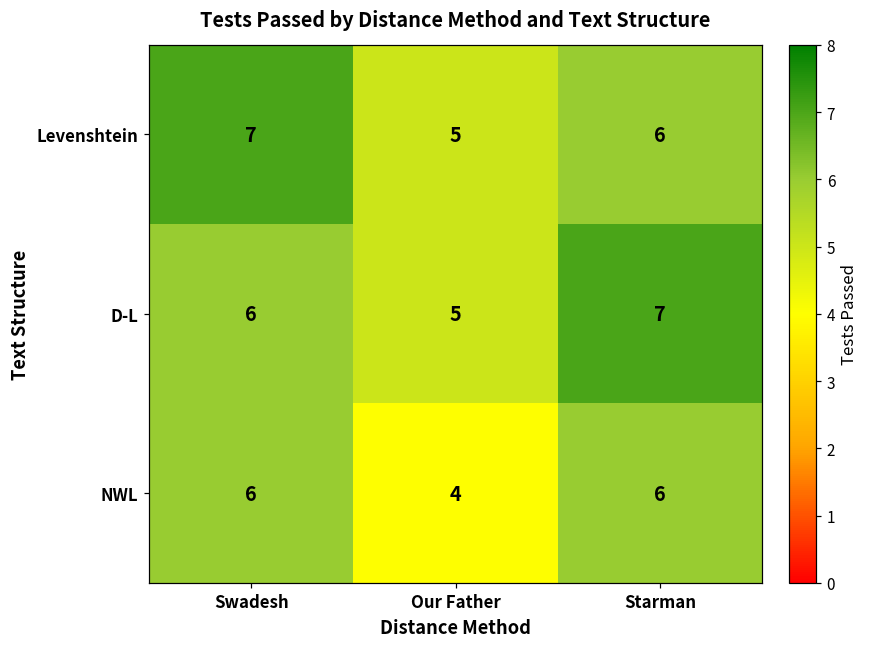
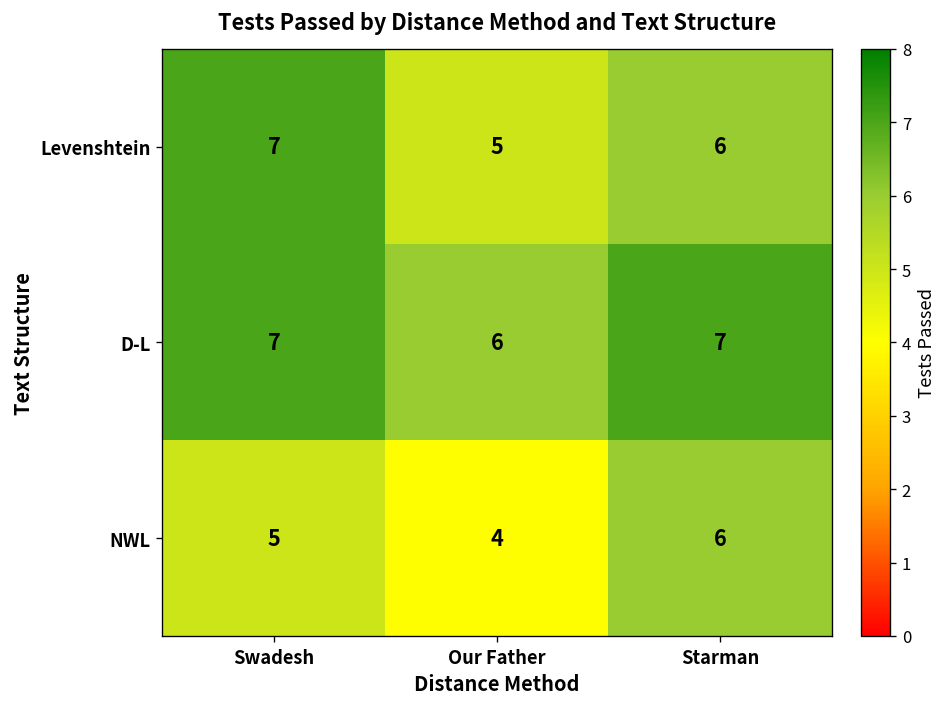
  {
    "Levenshtein": {
      "Swadesh": 7,
      "Our Father": 5,
      "Starman": 6
    },
    "D-L": {
-     "Swadesh": 6,
-     "Our Father": 5,
+     "Swadesh": 7,
+     "Our Father": 6,
      "Starman": 7
    },
    "NWL": {
-     "Swadesh": 6,
+     "Swadesh": 5,
      "Our Father": 4,
      "Starman": 6
    }
  }
